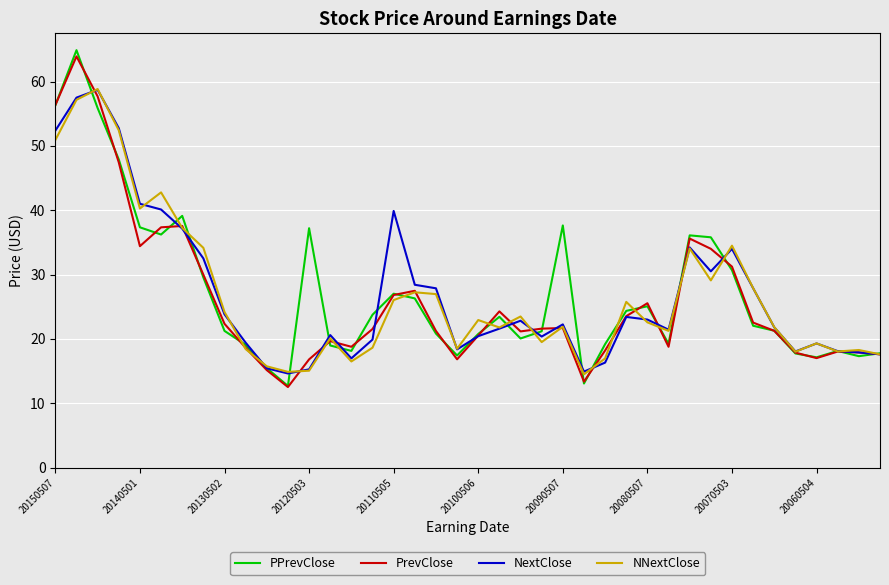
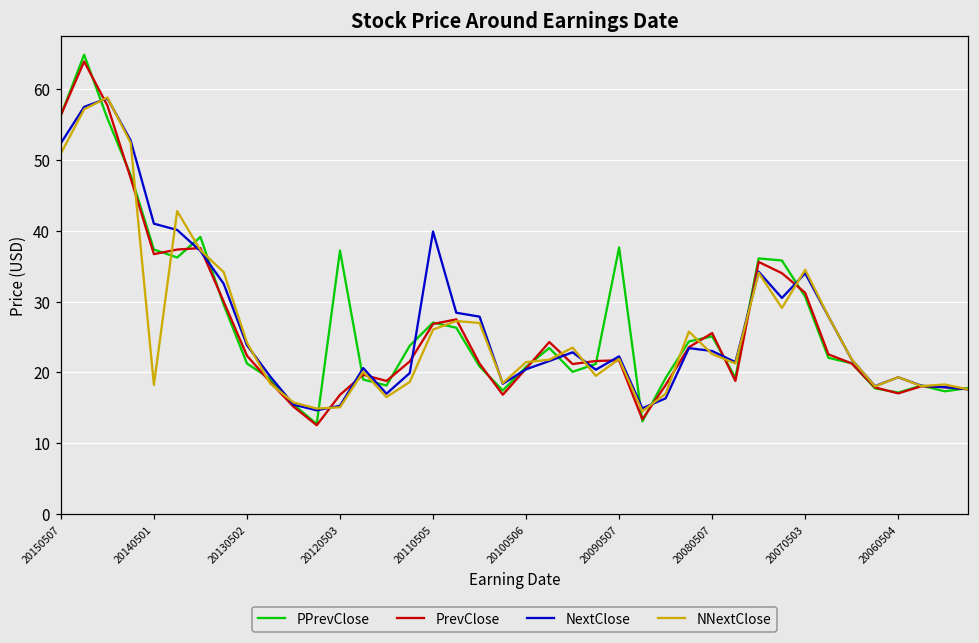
  {
    "PPrevClose": {
      "20140501": 37,
      "20130502": 21,
      "20120503": 37,
      "20090507": 38,
      "20080507": 25,
      "20070503": 31
    },
    "PrevClose": {
-     "20140501": 34,
+     "20140501": 37,
      "20130502": 22,
      "20120503": 17,
      "20080507": 26,
      "20070503": 31
    },
    "NextClose": {
      "20150507": 52,
      "20140501": 41,
      "20110505": 40,
      "20080507": 23,
      "20070503": 34
    },
    "NNextClose": {
      "20150507": 51,
-     "20140501": 40,
+     "20140501": 18,
      "20110505": 26,
-     "20100506": 23,
+     "20100506": 21,
      "20080507": 23,
      "20070503": 35
    }
  }
